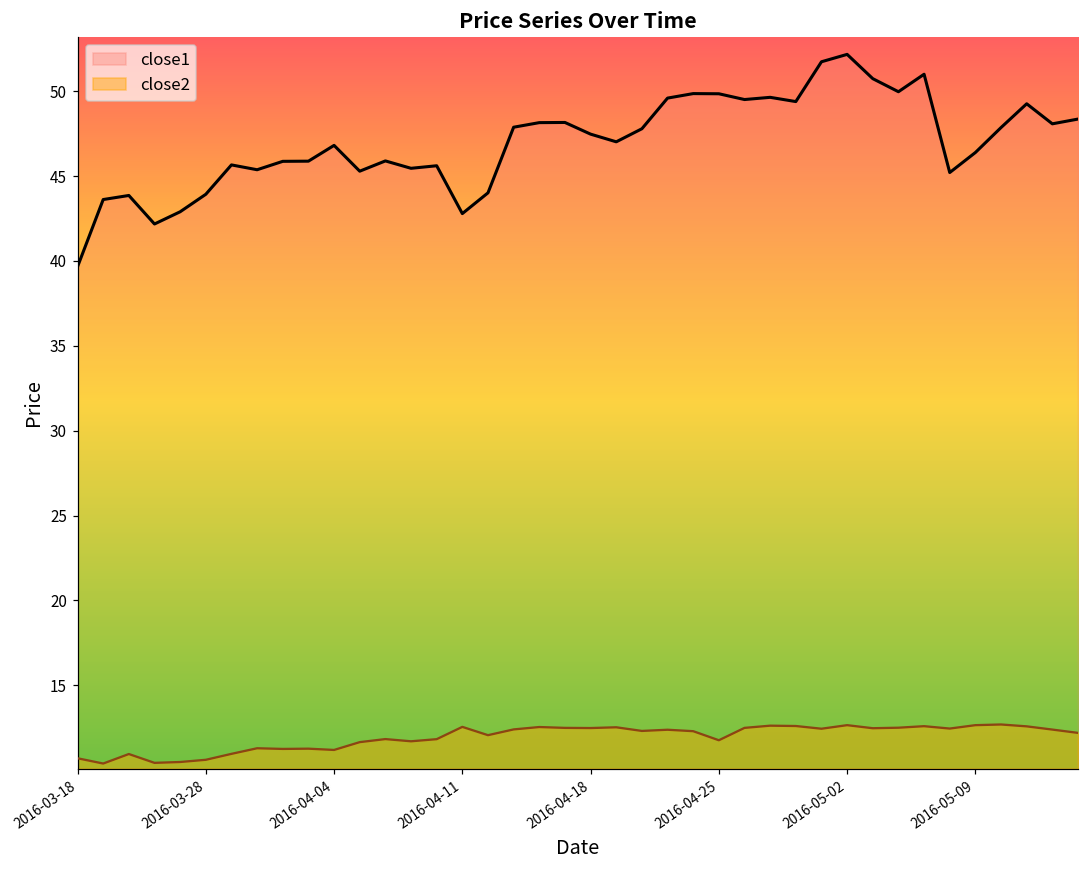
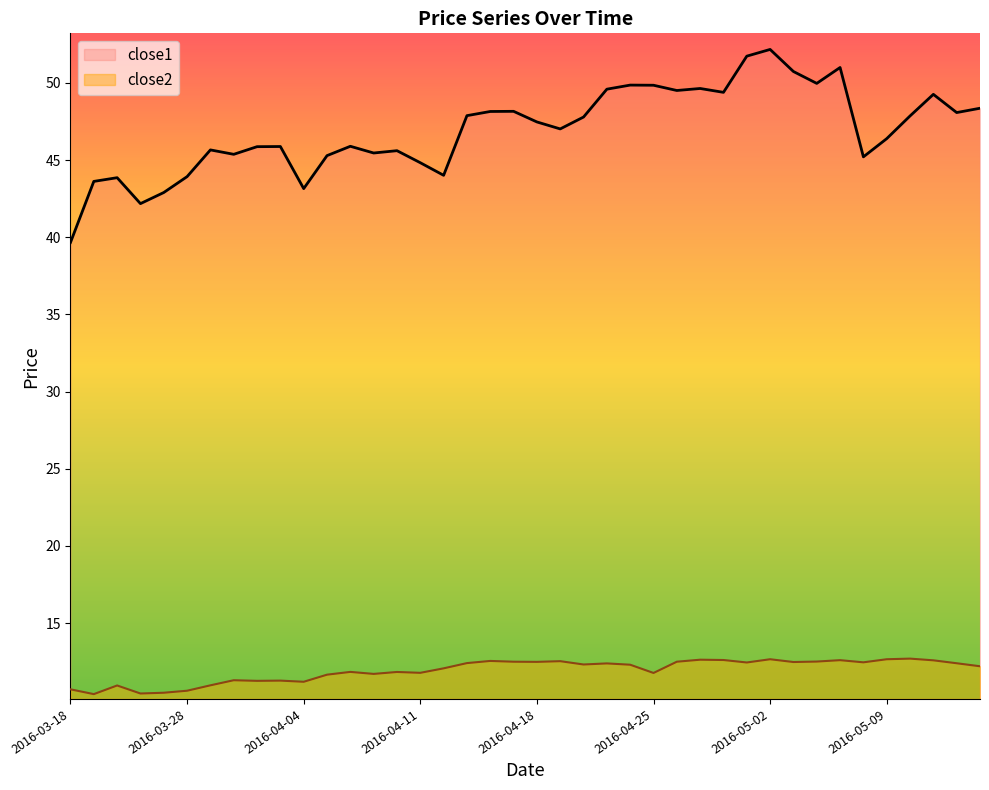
  {
    "close1": {
      "2016-03-18": 39.7,
      "2016-03-28": 43.9,
-     "2016-04-04": 46.8,
-     "2016-04-11": 42.8,
+     "2016-04-04": 43.1,
+     "2016-04-11": 44.8,
      "2016-04-18": 47.5,
      "2016-04-25": 49.8,
      "2016-05-02": 52.2,
      "2016-05-09": 46.4
    },
    "close2": {
      "2016-03-18": 10.7,
      "2016-03-28": 10.6,
      "2016-04-04": 11.2,
-     "2016-04-11": 12.6,
+     "2016-04-11": 11.8,
      "2016-04-18": 12.5,
      "2016-04-25": 11.8,
      "2016-05-02": 12.7,
      "2016-05-09": 12.7
    }
  }
